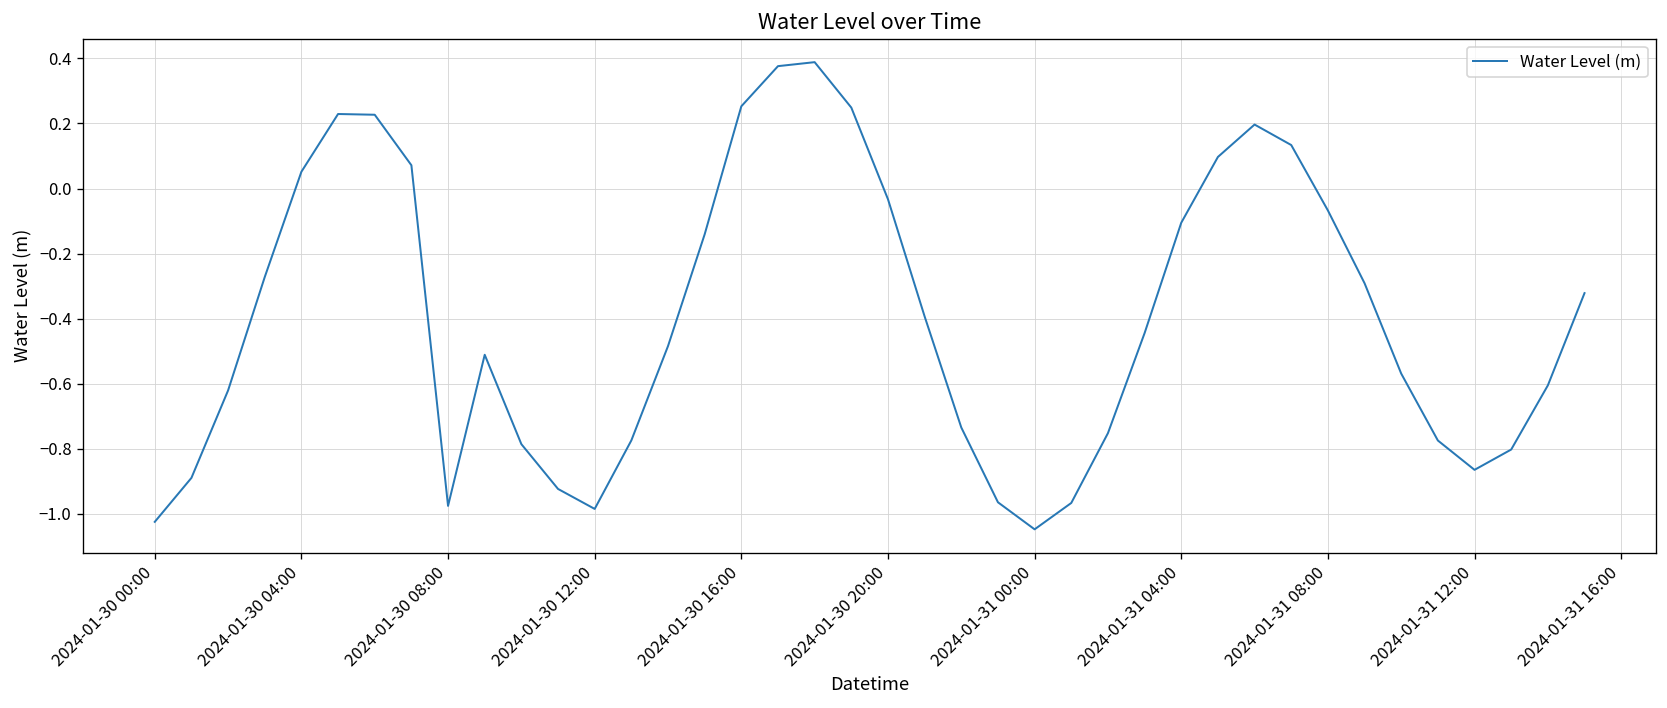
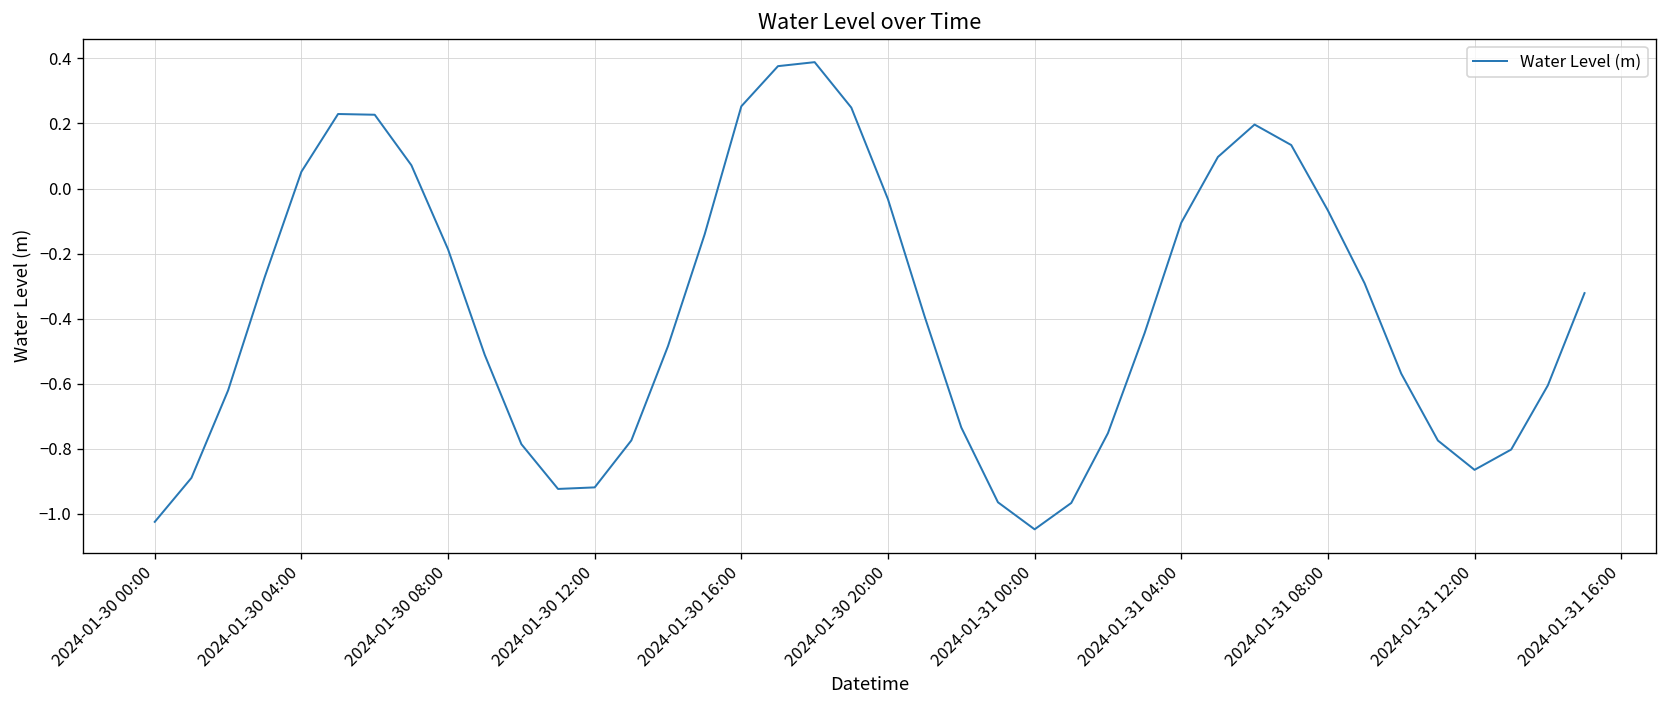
  {
    "2024-01-30 00:00": -1.03,
    "2024-01-30 04:00": 0.05,
-   "2024-01-30 08:00": -0.98,
-   "2024-01-30 12:00": -0.99,
+   "2024-01-30 08:00": -0.19,
+   "2024-01-30 12:00": -0.92,
    "2024-01-30 16:00": 0.25,
    "2024-01-30 20:00": -0.03,
    "2024-01-31 00:00": -1.05,
    "2024-01-31 04:00": -0.11,
    "2024-01-31 08:00": -0.07,
    "2024-01-31 12:00": -0.87
  }
